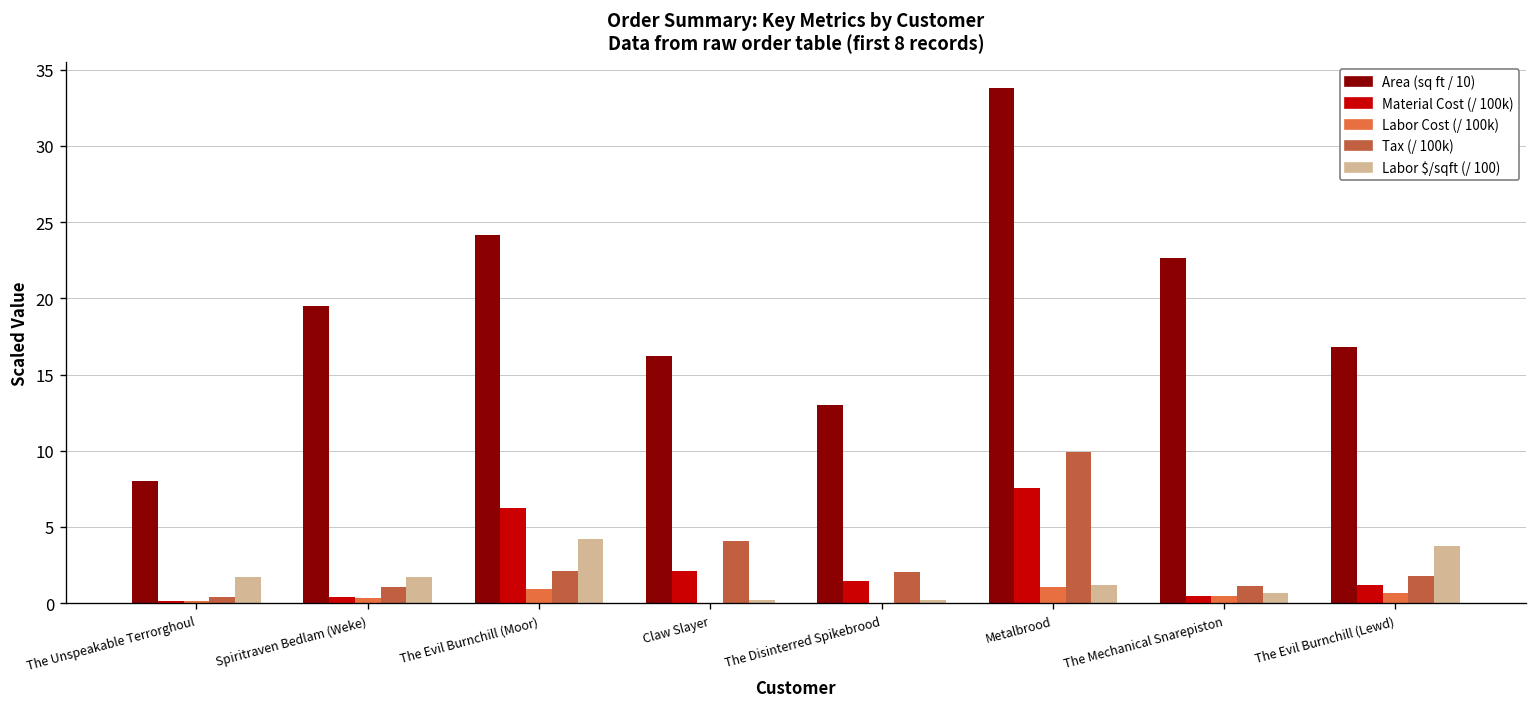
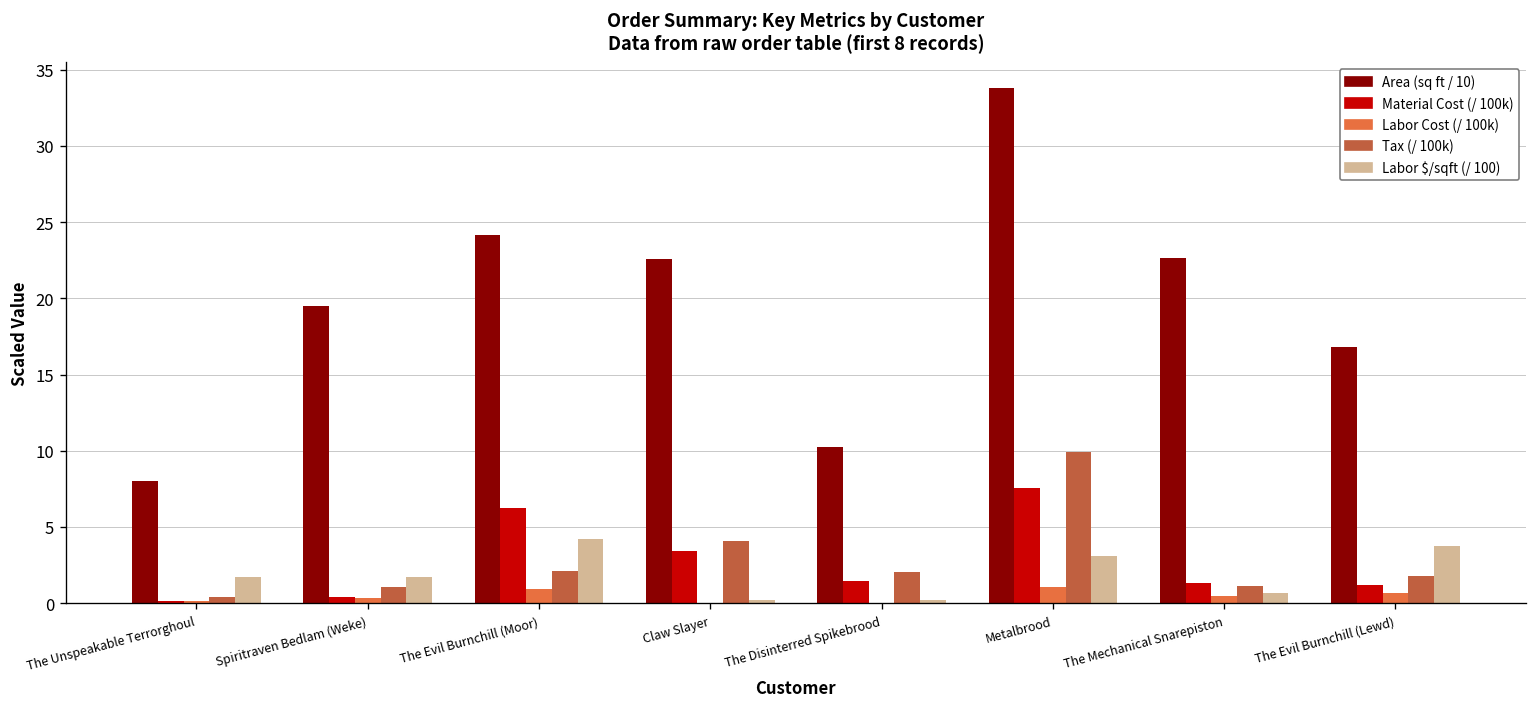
  {
    "Area (sq ft / 10)": {
      "The Unspeakable Terrorghoul": 8.0,
      "Spiritraven Bedlam (Weke)": 19.5,
      "The Evil Burnchill (Moor)": 24.2,
-     "Claw Slayer": 16.2,
-     "The Disinterred Spikebrood": 13.0,
+     "Claw Slayer": 22.6,
+     "The Disinterred Spikebrood": 10.3,
      "Metalbrood": 33.8,
      "The Mechanical Snarepiston": 22.7,
      "The Evil Burnchill (Lewd)": 16.8
    },
    "Material Cost (/ 100k)": {
      "Spiritraven Bedlam (Weke)": 0.4,
      "The Evil Burnchill (Moor)": 6.2,
-     "Claw Slayer": 2.1,
+     "Claw Slayer": 3.4,
      "The Disinterred Spikebrood": 1.4,
      "Metalbrood": 7.6,
-     "The Mechanical Snarepiston": 0.4,
+     "The Mechanical Snarepiston": 1.3,
      "The Evil Burnchill (Lewd)": 1.2
    },
    "Labor $/sqft (/ 100)": {
      "The Unspeakable Terrorghoul": 1.7,
      "Spiritraven Bedlam (Weke)": 1.7,
      "The Evil Burnchill (Moor)": 4.2,
      "Claw Slayer": 0.2,
      "The Disinterred Spikebrood": 0.2,
-     "Metalbrood": 1.2,
+     "Metalbrood": 3.1,
      "The Mechanical Snarepiston": 0.7,
      "The Evil Burnchill (Lewd)": 3.8
    }
  }
